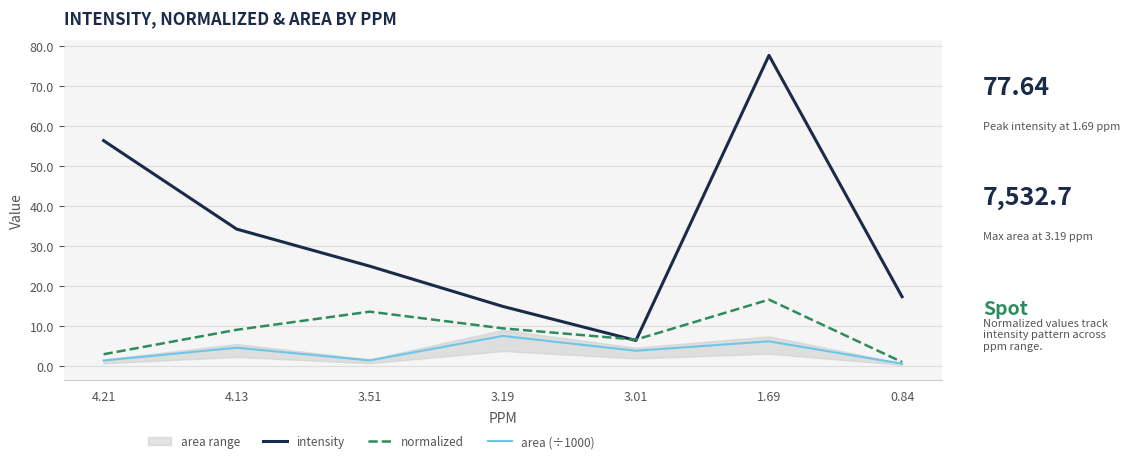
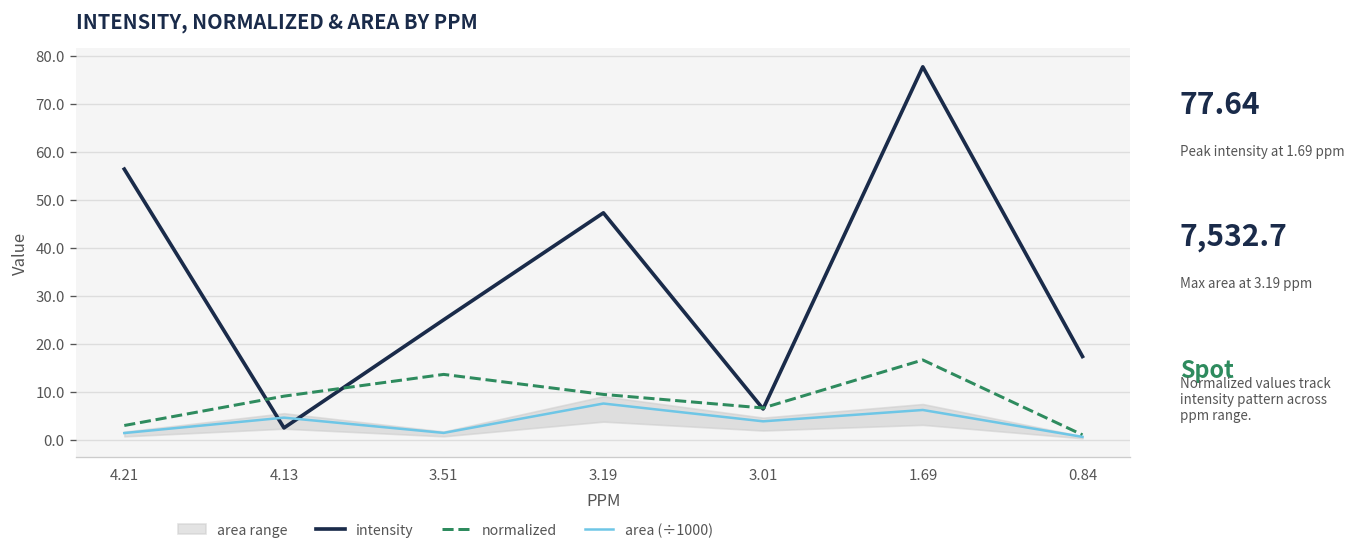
  {
    "intensity": {
      "4.21": 56,
-     "4.13": 34,
+     "4.13": 2,
      "3.51": 25,
-     "3.19": 15,
+     "3.19": 47,
      "1.69": 78,
      "0.84": 17
    },
    "normalized": {
      "4.21": 3,
      "4.13": 9,
      "3.51": 14,
      "1.69": 17
    },
    "area (÷1000)": {
      "4.13": 5,
      "3.19": 8,
      "3.01": 4,
      "1.69": 6
    }
  }
